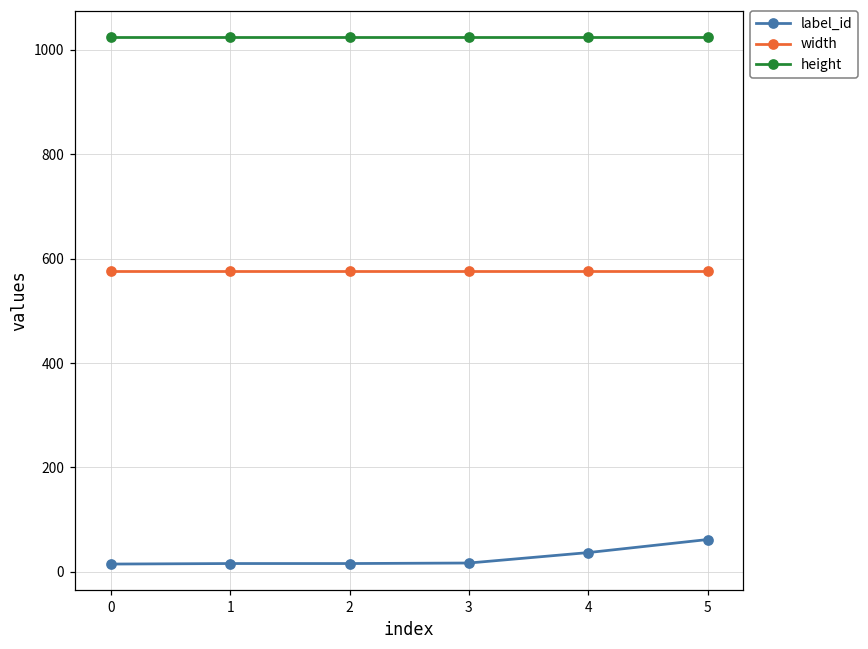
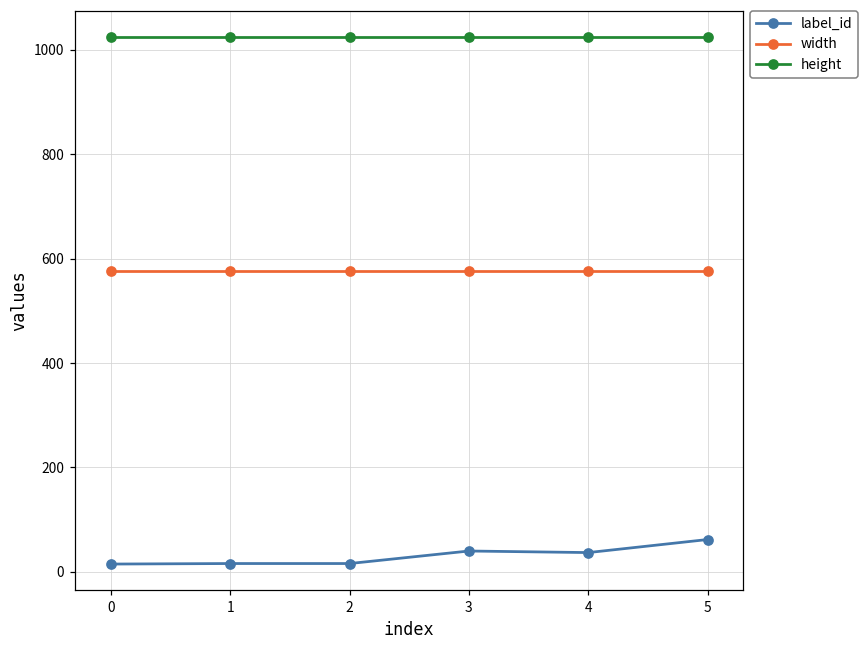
  {
    "label_id": {
      "0": 20,
      "1": 20,
      "2": 20,
-     "3": 20,
+     "3": 40,
      "4": 40,
      "5": 60
    },
    "width": {
      "0": 580,
      "1": 580,
      "2": 580,
      "3": 580,
      "4": 580,
      "5": 580
    },
    "height": {
      "0": 1020,
      "1": 1020,
      "2": 1020,
      "3": 1020,
      "4": 1020,
      "5": 1020
    }
  }
